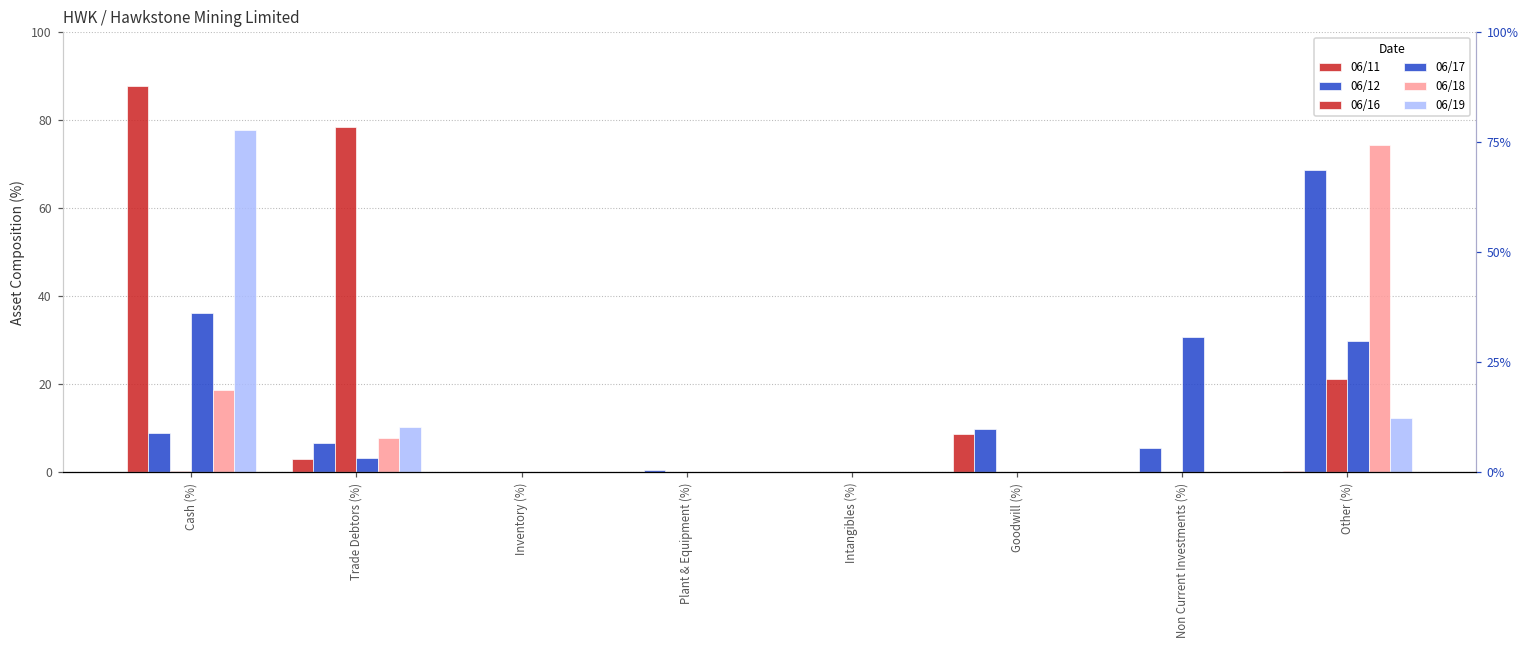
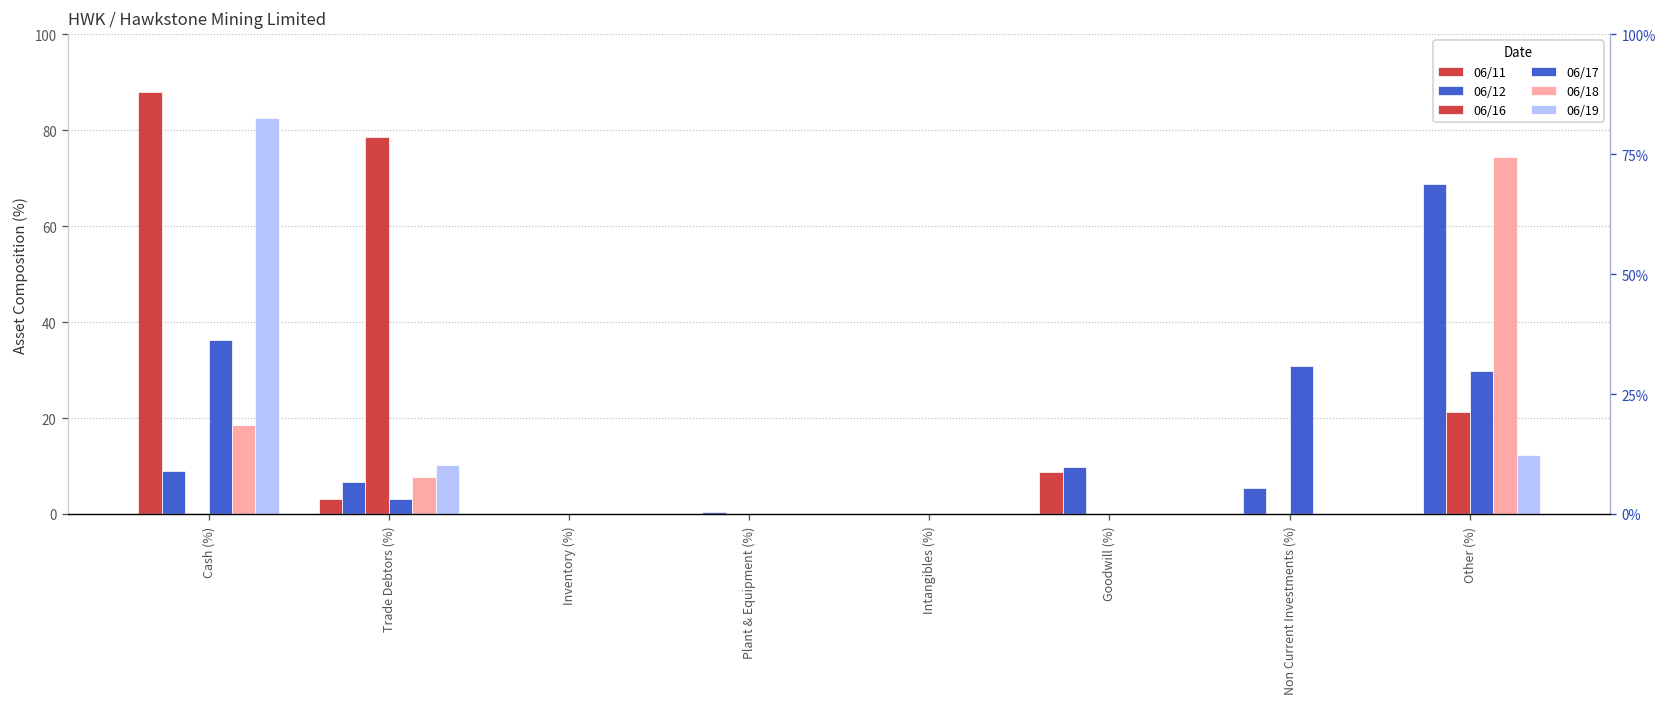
  {
    "06/18": {
      "Cash (%)": 19,
      "Trade Debtors (%)": 8,
      "Inventory (%)": 0,
      "Plant & Equipment (%)": 0,
      "Intangibles (%)": 0,
      "Goodwill (%)": 0,
      "Non Current Investments (%)": 0,
      "Other (%)": 74
    },
    "06/19": {
-     "Cash (%)": 78,
+     "Cash (%)": 83,
      "Trade Debtors (%)": 10,
      "Inventory (%)": 0,
      "Plant & Equipment (%)": 0,
      "Intangibles (%)": 0,
      "Goodwill (%)": 0,
      "Non Current Investments (%)": 0,
      "Other (%)": 12
    }
  }
